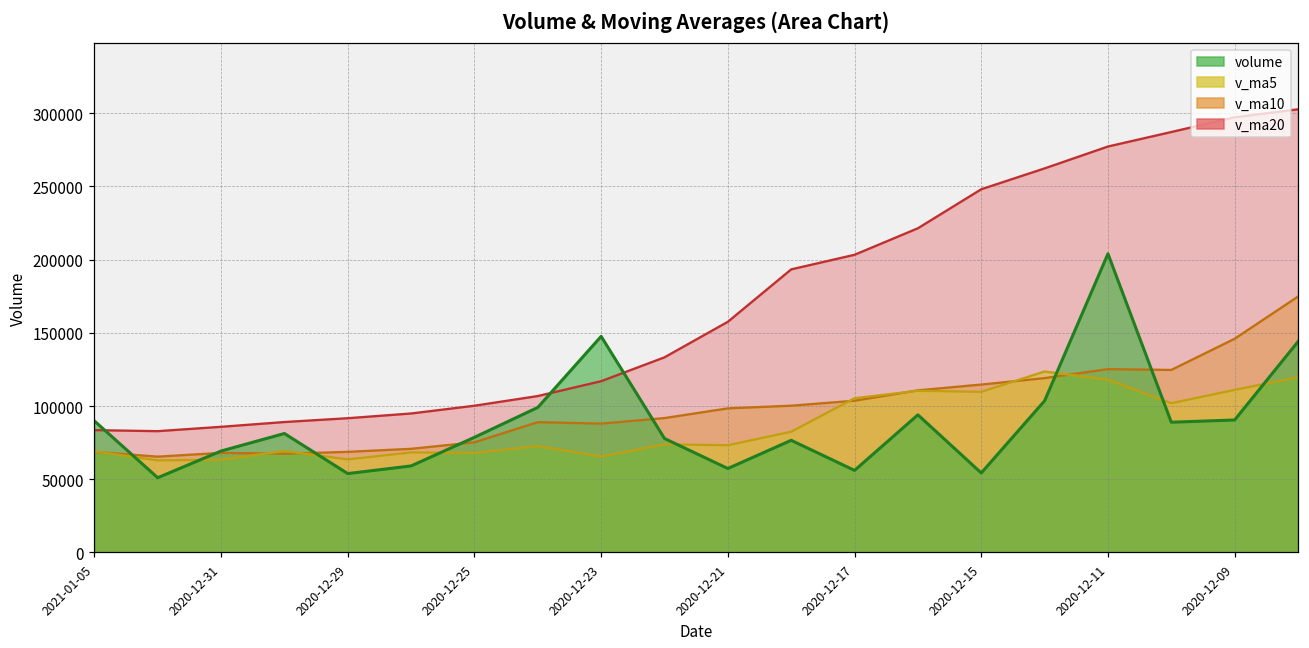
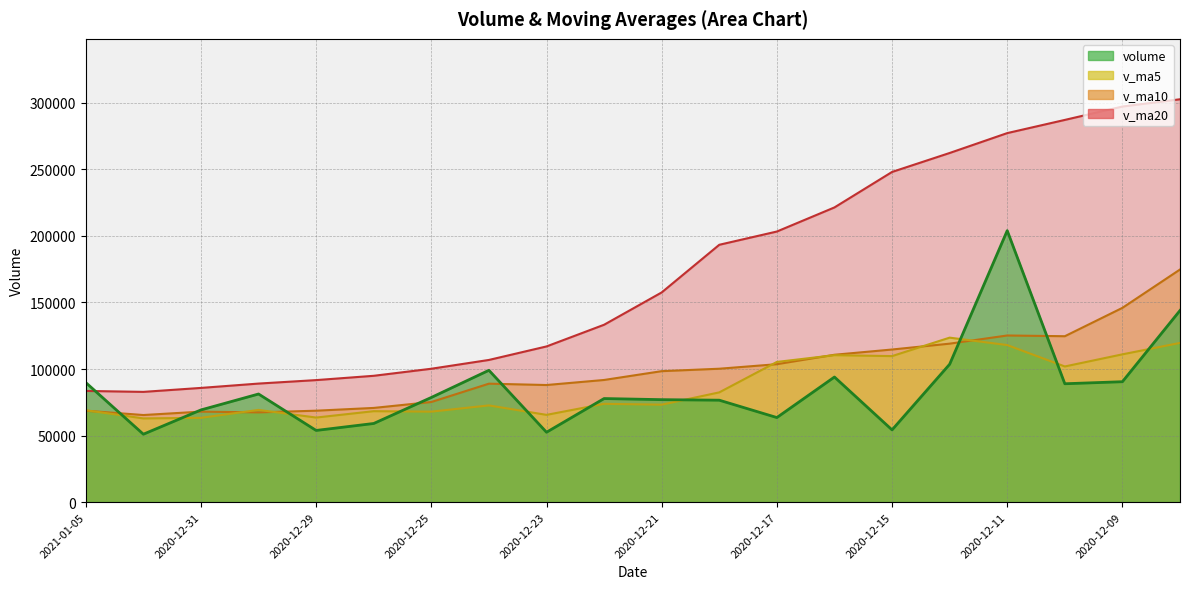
  {
    "volume": {
      "2021-01-05": 90000,
      "2020-12-29": 54000,
      "2020-12-25": 79000,
-     "2020-12-23": 148000,
-     "2020-12-21": 57000,
-     "2020-12-17": 56000,
+     "2020-12-23": 52000,
+     "2020-12-21": 77000,
+     "2020-12-17": 64000,
      "2020-12-15": 54000,
      "2020-12-11": 204000,
      "2020-12-09": 90000
    }
  }
